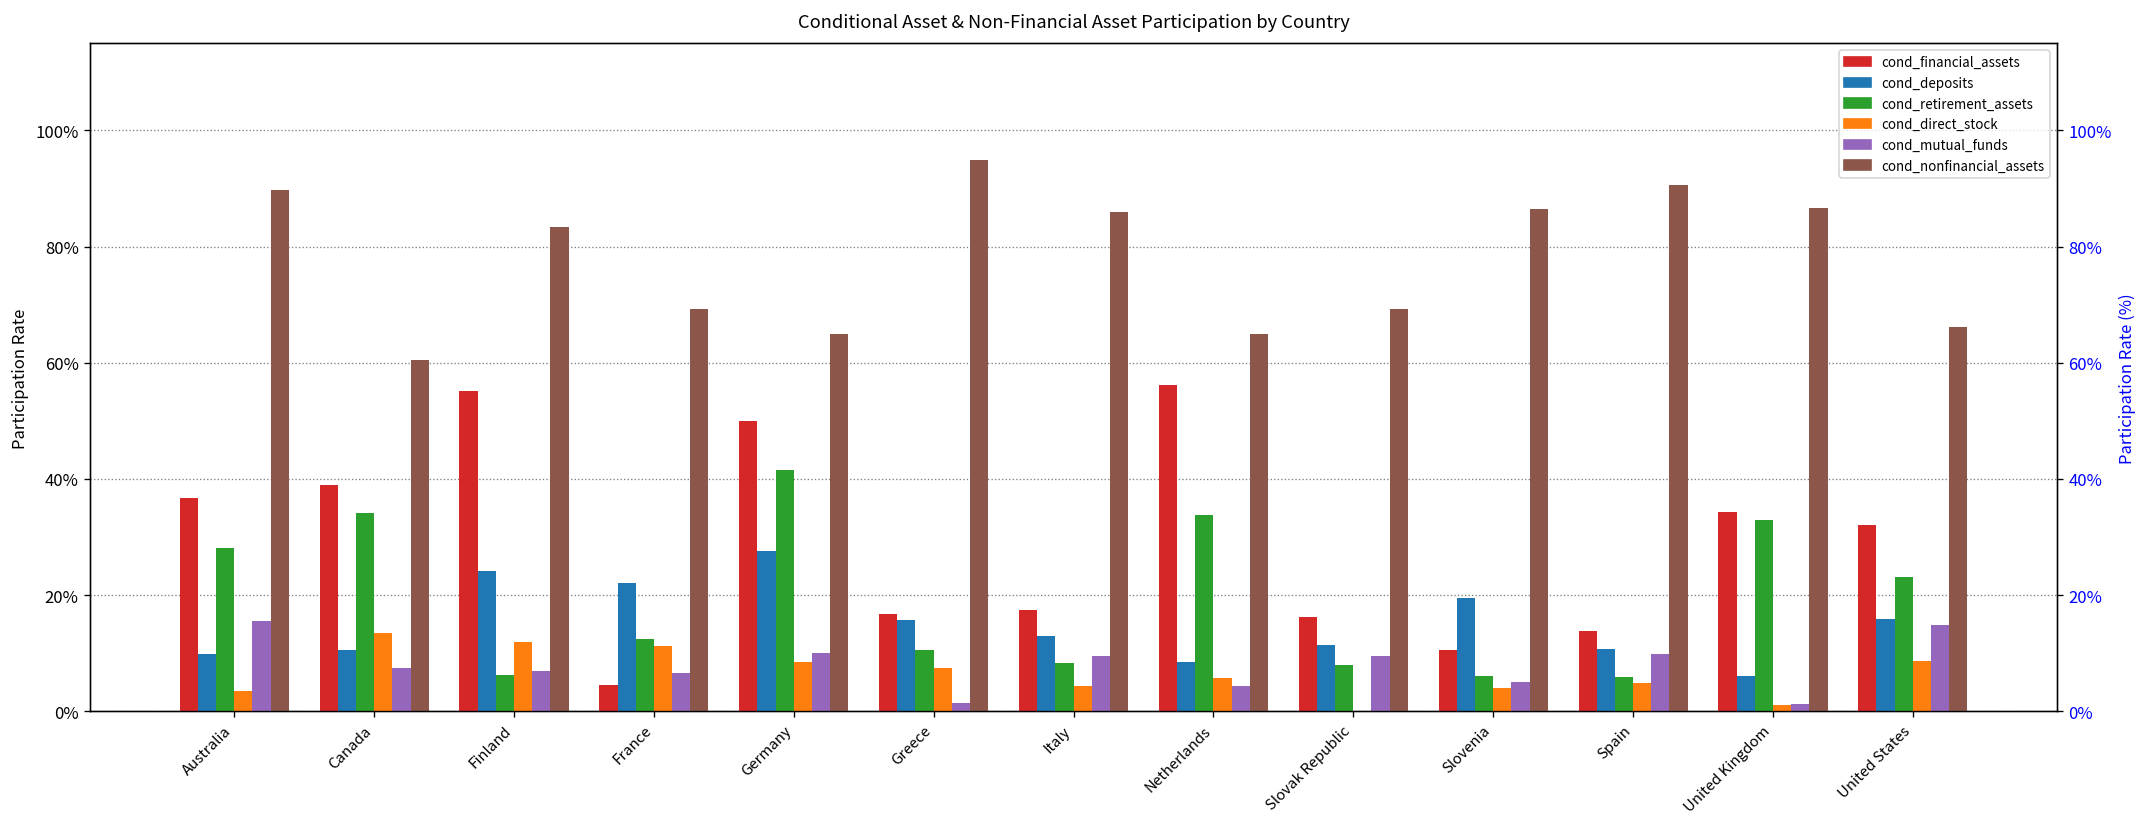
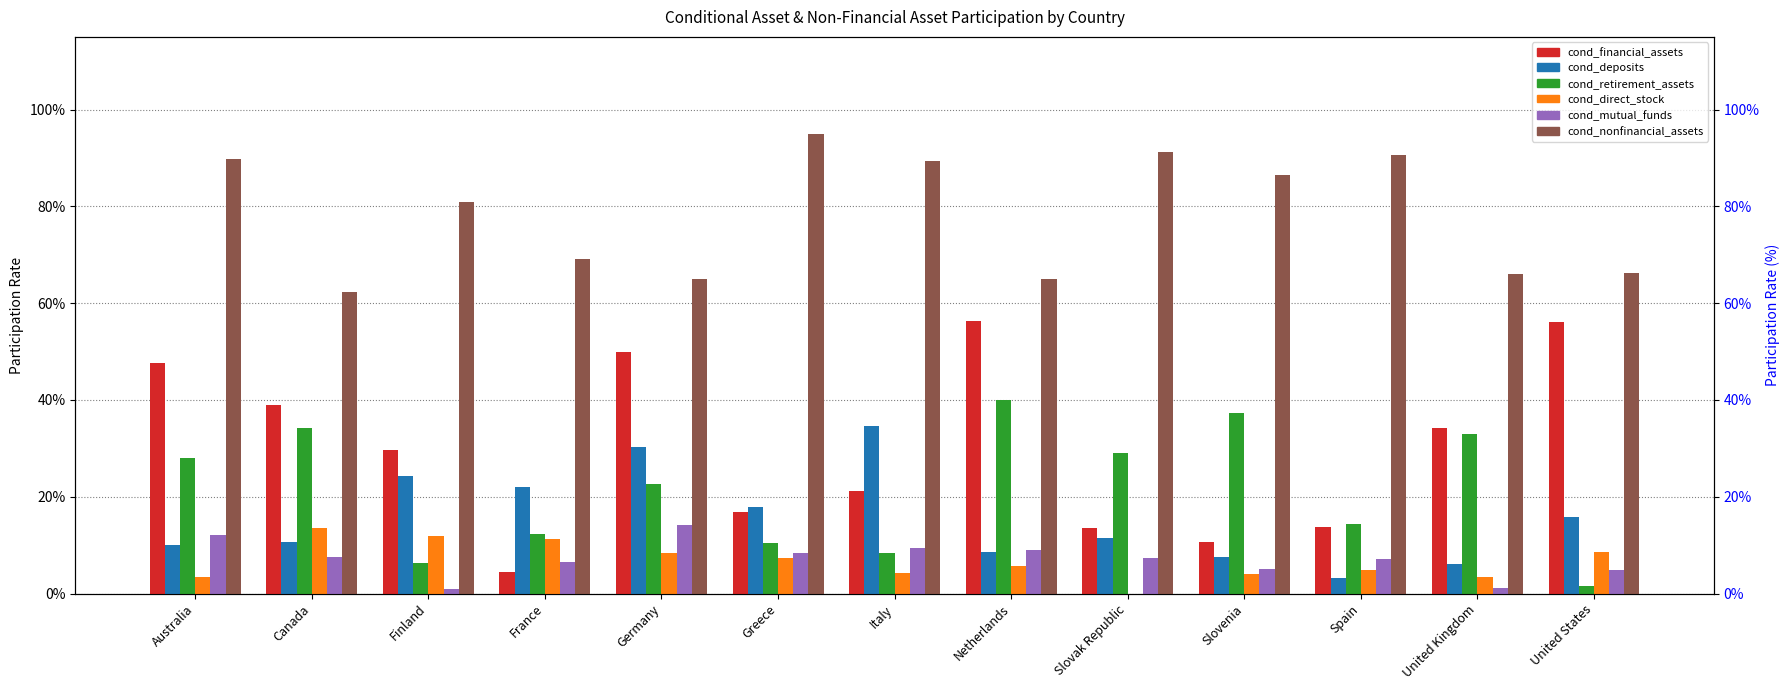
  {
    "cond_financial_assets": {
-     "Australia": "37%",
+     "Australia": "48%",
      "Canada": "39%",
-     "Finland": "55%",
+     "Finland": "30%",
      "France": "5%",
      "Germany": "50%",
      "Greece": "17%",
-     "Italy": "18%",
+     "Italy": "21%",
      "Netherlands": "56%",
-     "Slovak Republic": "16%",
+     "Slovak Republic": "14%",
      "Slovenia": "11%",
      "Spain": "14%",
      "United Kingdom": "34%",
-     "United States": "32%"
+     "United States": "56%"
    },
    "cond_deposits": {
      "Australia": "10%",
      "Canada": "11%",
      "Finland": "24%",
      "France": "22%",
-     "Germany": "28%",
-     "Greece": "16%",
-     "Italy": "13%",
+     "Germany": "30%",
+     "Greece": "18%",
+     "Italy": "35%",
      "Netherlands": "9%",
      "Slovak Republic": "11%",
-     "Slovenia": "20%",
-     "Spain": "11%",
+     "Slovenia": "7%",
+     "Spain": "3%",
      "United Kingdom": "6%",
      "United States": "16%"
    },
    "cond_retirement_assets": {
      "Australia": "28%",
      "Canada": "34%",
      "Finland": "6%",
      "France": "12%",
-     "Germany": "42%",
+     "Germany": "23%",
      "Greece": "11%",
      "Italy": "8%",
-     "Netherlands": "34%",
-     "Slovak Republic": "8%",
-     "Slovenia": "6%",
-     "Spain": "6%",
+     "Netherlands": "40%",
+     "Slovak Republic": "29%",
+     "Slovenia": "37%",
+     "Spain": "14%",
      "United Kingdom": "33%",
-     "United States": "23%"
+     "United States": "2%"
    },
    "cond_direct_stock": {
      "Australia": "3%",
      "Canada": "14%",
      "Finland": "12%",
      "France": "11%",
      "Germany": "8%",
      "Greece": "7%",
      "Italy": "4%",
      "Netherlands": "6%",
      "Slovak Republic": "0%",
      "Slovenia": "4%",
      "Spain": "5%",
-     "United Kingdom": "1%",
+     "United Kingdom": "3%",
      "United States": "9%"
    },
    "cond_mutual_funds": {
-     "Australia": "16%",
+     "Australia": "12%",
      "Canada": "7%",
-     "Finland": "7%",
+     "Finland": "1%",
      "France": "7%",
-     "Germany": "10%",
-     "Greece": "1%",
+     "Germany": "14%",
+     "Greece": "8%",
      "Italy": "10%",
-     "Netherlands": "4%",
-     "Slovak Republic": "9%",
+     "Netherlands": "9%",
+     "Slovak Republic": "7%",
      "Slovenia": "5%",
-     "Spain": "10%",
+     "Spain": "7%",
      "United Kingdom": "1%",
-     "United States": "15%"
+     "United States": "5%"
    },
    "cond_nonfinancial_assets": {
      "Australia": "90%",
-     "Canada": "61%",
-     "Finland": "83%",
+     "Canada": "62%",
+     "Finland": "81%",
      "France": "69%",
      "Germany": "65%",
      "Greece": "95%",
-     "Italy": "86%",
+     "Italy": "89%",
      "Netherlands": "65%",
-     "Slovak Republic": "69%",
+     "Slovak Republic": "91%",
      "Slovenia": "87%",
      "Spain": "91%",
-     "United Kingdom": "87%",
+     "United Kingdom": "66%",
      "United States": "66%"
    }
  }
